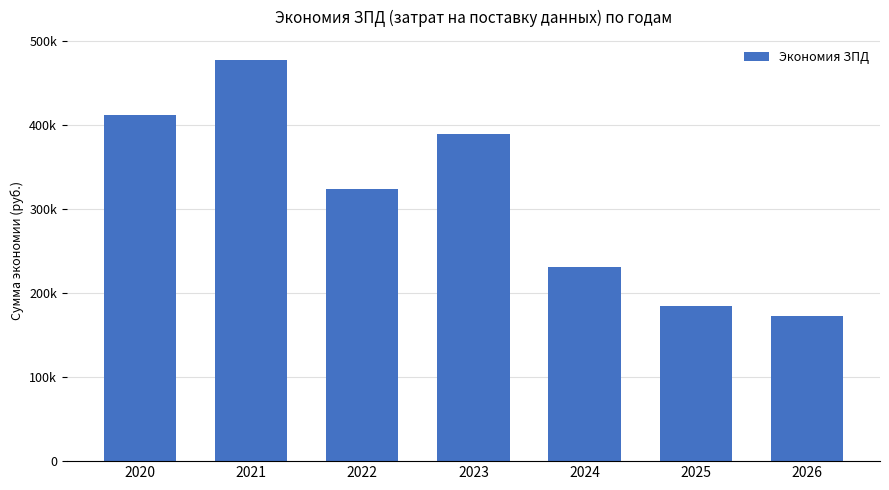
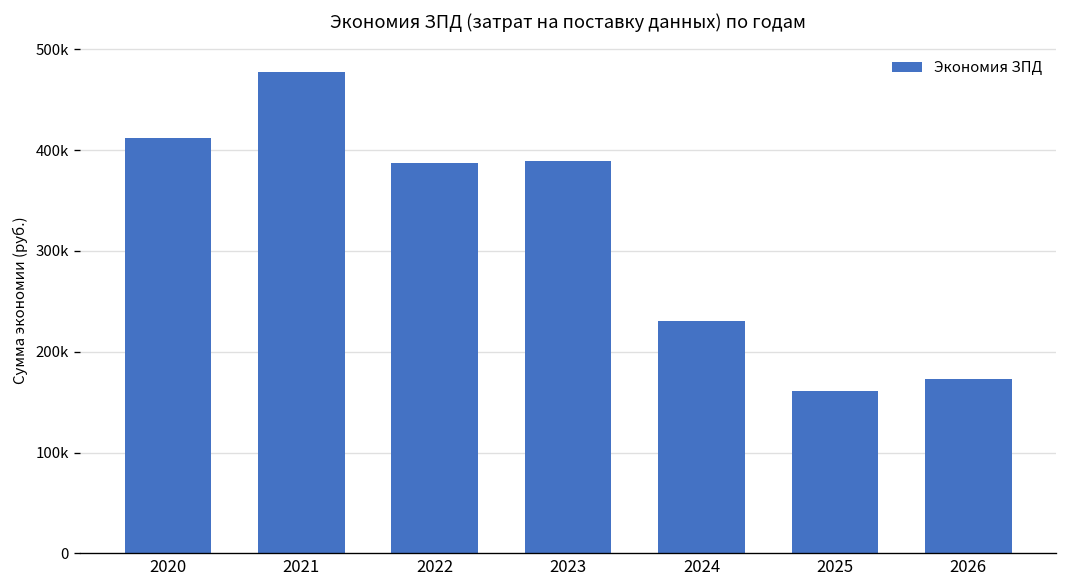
  {
    "2020": 410000,
    "2021": 480000,
-   "2022": 320000,
+   "2022": 390000,
    "2023": 390000,
    "2024": 230000,
-   "2025": 190000,
+   "2025": 160000,
    "2026": 170000
  }
